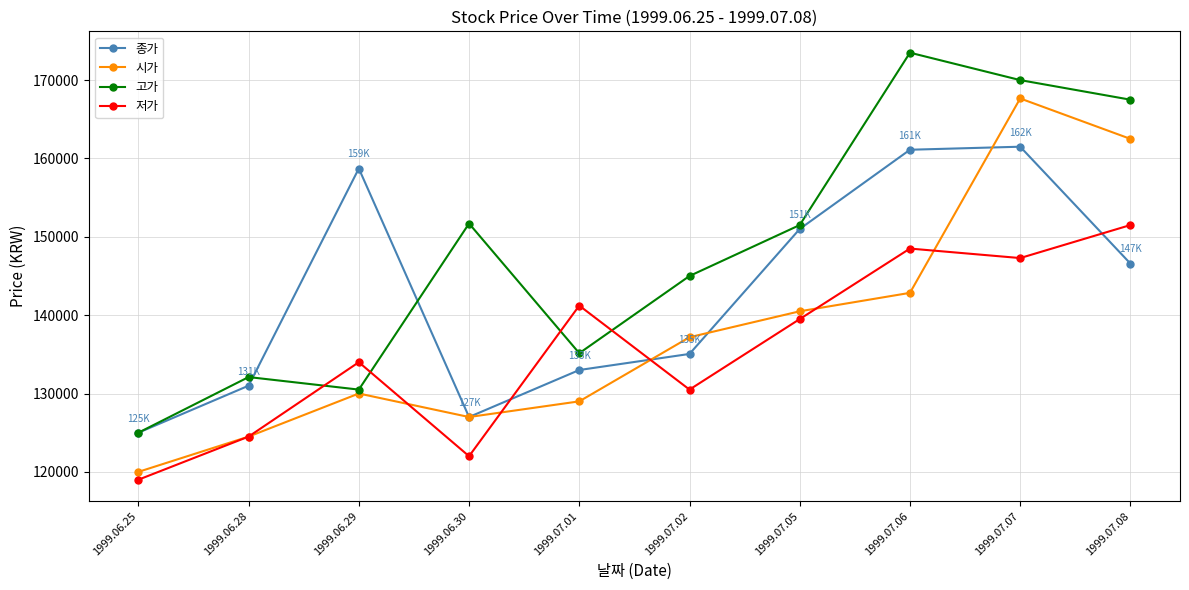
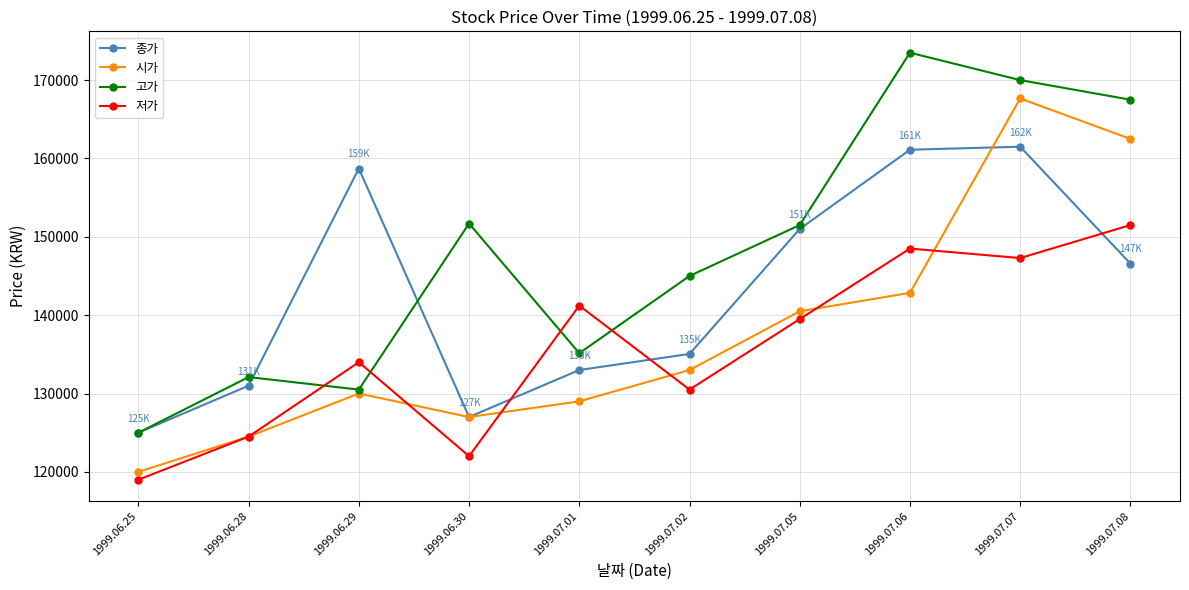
  {
    "종가": {
      "1999.06.29": "159K",
      "1999.07.06": "161K",
      "1999.07.07": "162K",
      "1999.07.08": "147K"
    },
    "시가": {
      "1999.06.25": "120000",
      "1999.06.29": "130000",
      "1999.07.01": "129000",
-     "1999.07.02": "137000",
+     "1999.07.02": "133000",
      "1999.07.05": "140000",
      "1999.07.06": "143000",
      "1999.07.07": "168000",
      "1999.07.08": "163000"
    },
    "고가": {
      "1999.07.05": "151K"
    },
    "저가": {
      "1999.06.25": "119000",
      "1999.06.29": "134000",
      "1999.06.30": "122000",
      "1999.07.01": "141000",
      "1999.07.02": "131000",
      "1999.07.05": "140000",
      "1999.07.06": "149000",
      "1999.07.07": "147000",
      "1999.07.08": "152000"
    }
  }
